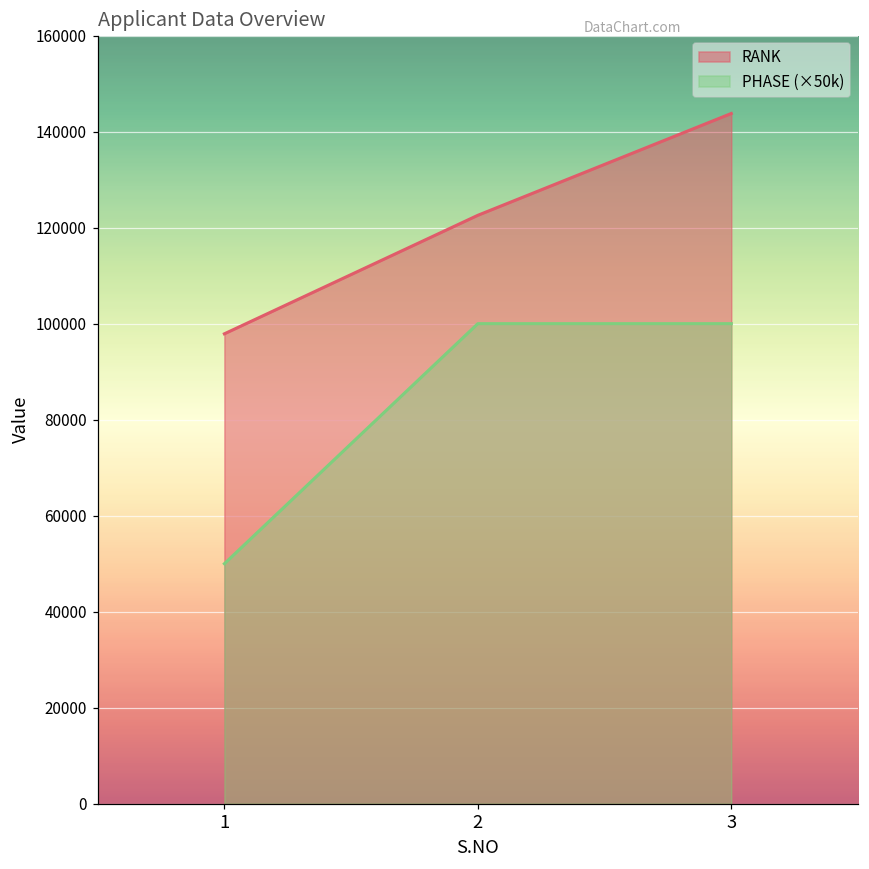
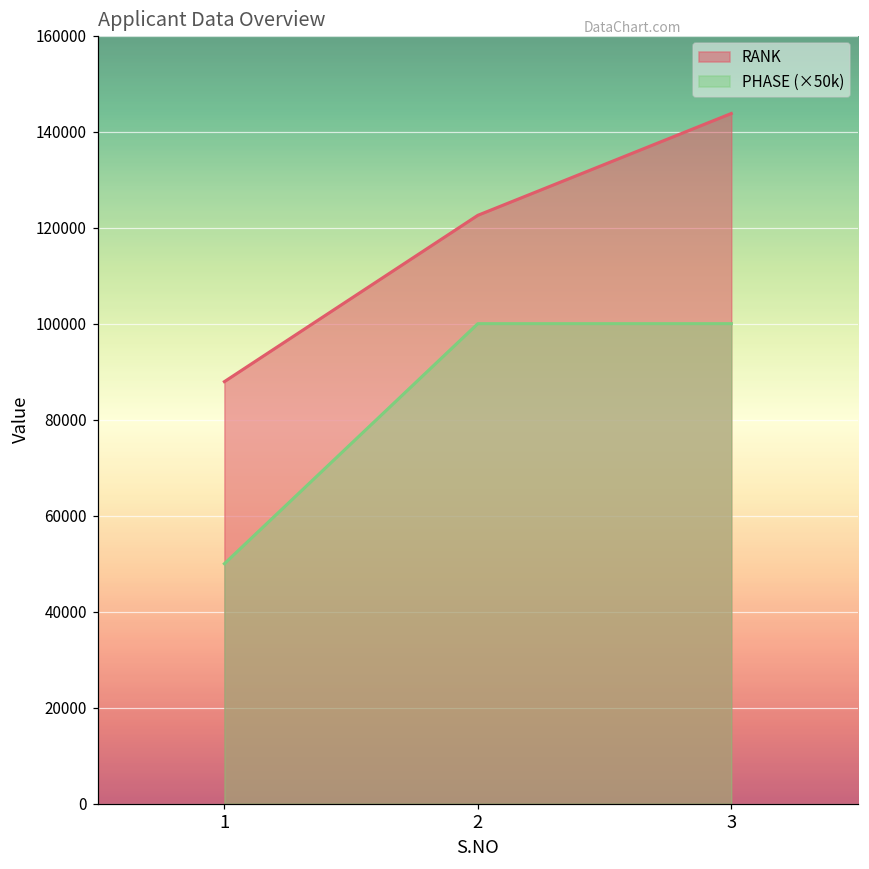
  {
    "RANK": {
-     "1": 98000,
+     "1": 88000,
      "2": 123000,
      "3": 144000
    },
    "PHASE (×50k)": {
      "1": 50000,
      "2": 100000,
      "3": 100000
    }
  }
